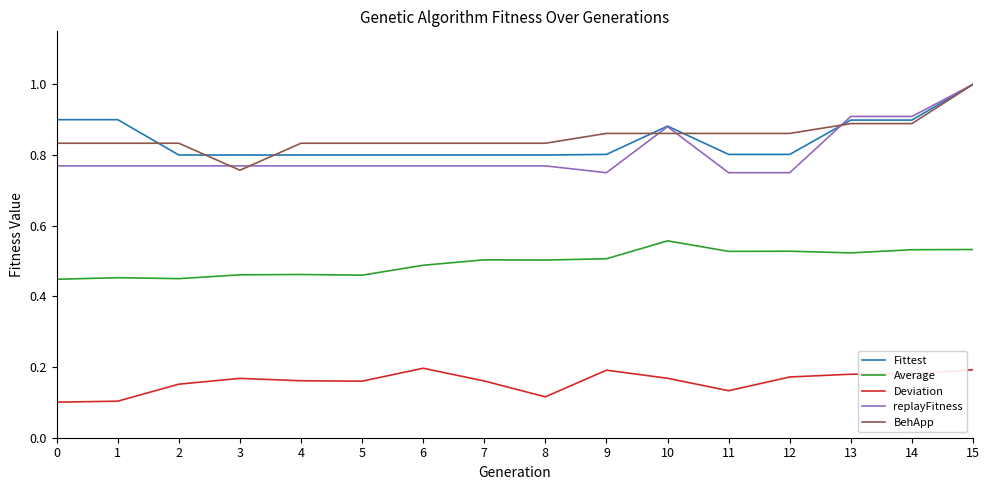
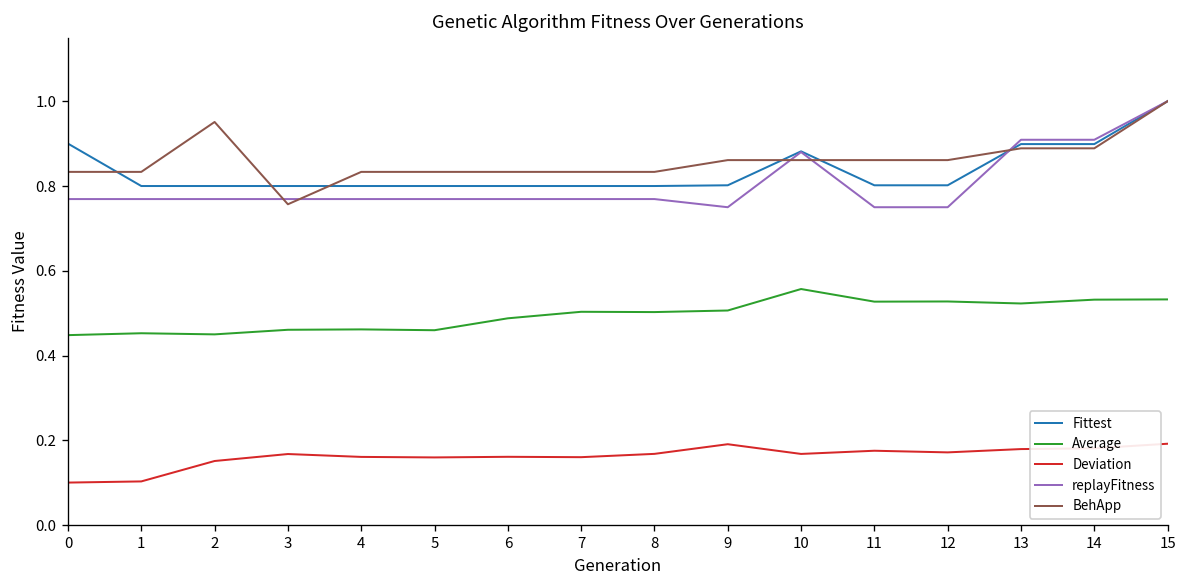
  {
    "Fittest": {
      "0": 0.9,
-     "1": 0.9,
+     "1": 0.8,
      "2": 0.8,
      "3": 0.8,
      "4": 0.8,
      "5": 0.8,
      "6": 0.8,
      "7": 0.8,
      "8": 0.8,
      "9": 0.8,
      "11": 0.8,
      "12": 0.8,
      "13": 0.9,
      "14": 0.9
    },
    "Average": {
      "0": 0.45,
      "1": 0.45,
      "2": 0.45,
      "3": 0.46,
      "4": 0.46,
      "5": 0.46,
      "6": 0.49,
      "7": 0.50,
      "8": 0.50,
      "9": 0.51,
      "10": 0.56,
      "11": 0.53,
      "12": 0.53,
      "13": 0.52,
      "14": 0.53,
      "15": 0.53
    },
    "Deviation": {
      "0": 0.10,
      "1": 0.10,
      "2": 0.15,
      "3": 0.17,
      "4": 0.16,
      "5": 0.16,
-     "6": 0.20,
+     "6": 0.16,
      "7": 0.16,
-     "8": 0.12,
+     "8": 0.17,
      "9": 0.19,
      "10": 0.17,
-     "11": 0.13,
+     "11": 0.18,
      "12": 0.17,
      "13": 0.18,
      "15": 0.19
    },
    "replayFitness": {
      "0": 0.77,
      "1": 0.77,
      "2": 0.77,
      "3": 0.77,
      "4": 0.77,
      "5": 0.77,
      "6": 0.77,
      "7": 0.77,
      "8": 0.77,
      "9": 0.75,
      "11": 0.75,
      "12": 0.75,
      "13": 0.91,
      "14": 0.91
    },
    "BehApp": {
      "0": 0.83,
      "1": 0.83,
-     "2": 0.83,
+     "2": 0.95,
      "3": 0.76,
      "4": 0.83,
      "5": 0.83,
      "6": 0.83,
      "7": 0.83,
      "8": 0.83,
      "9": 0.86,
      "10": 0.86,
      "11": 0.86,
      "12": 0.86,
      "13": 0.89,
      "14": 0.89
    }
  }
